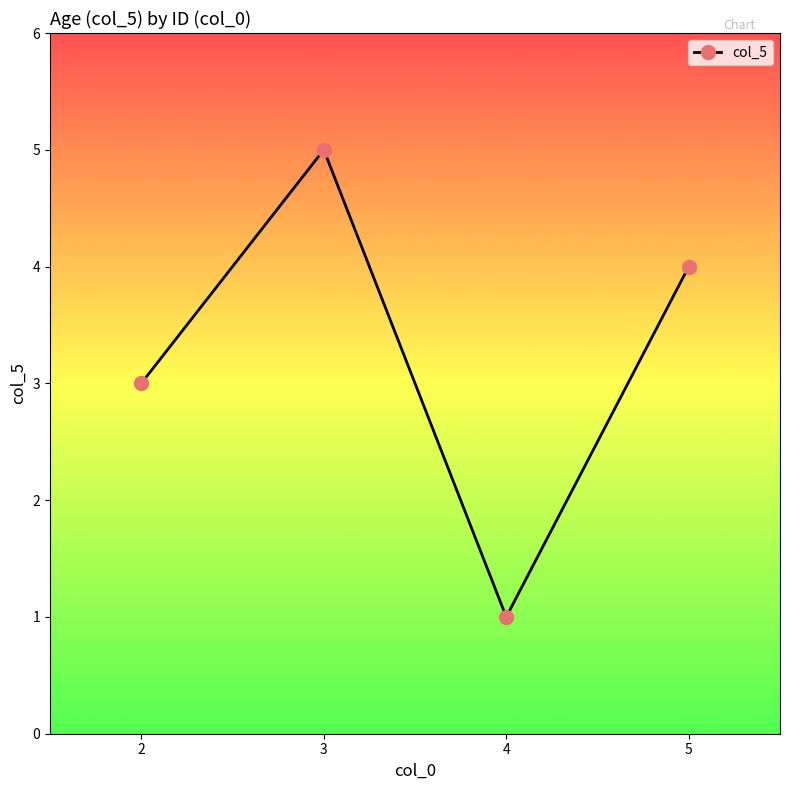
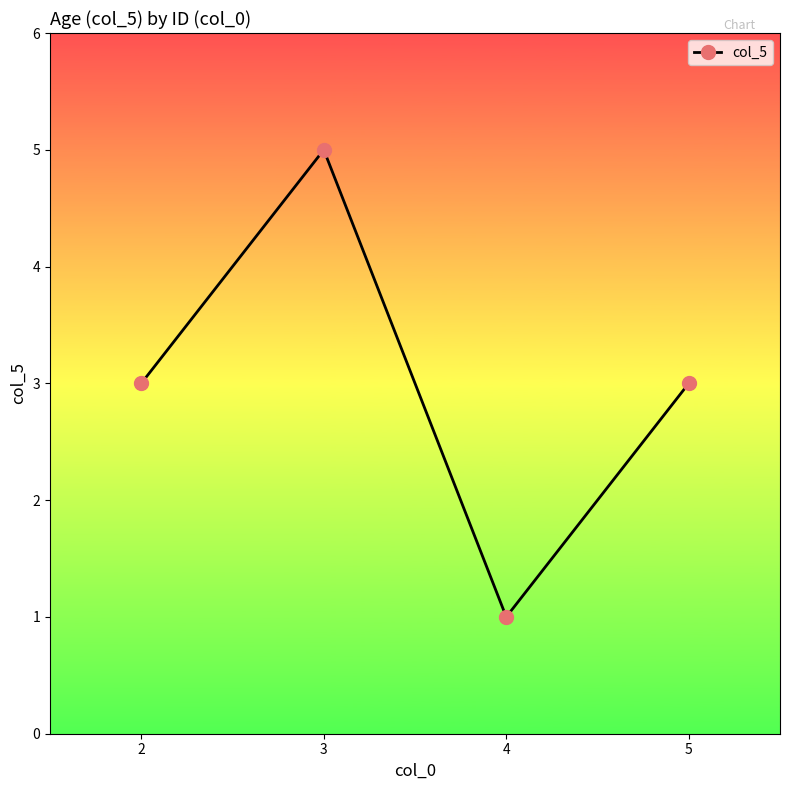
  {
    "2": 3,
    "3": 5,
    "4": 1,
-   "5": 4
+   "5": 3
  }
